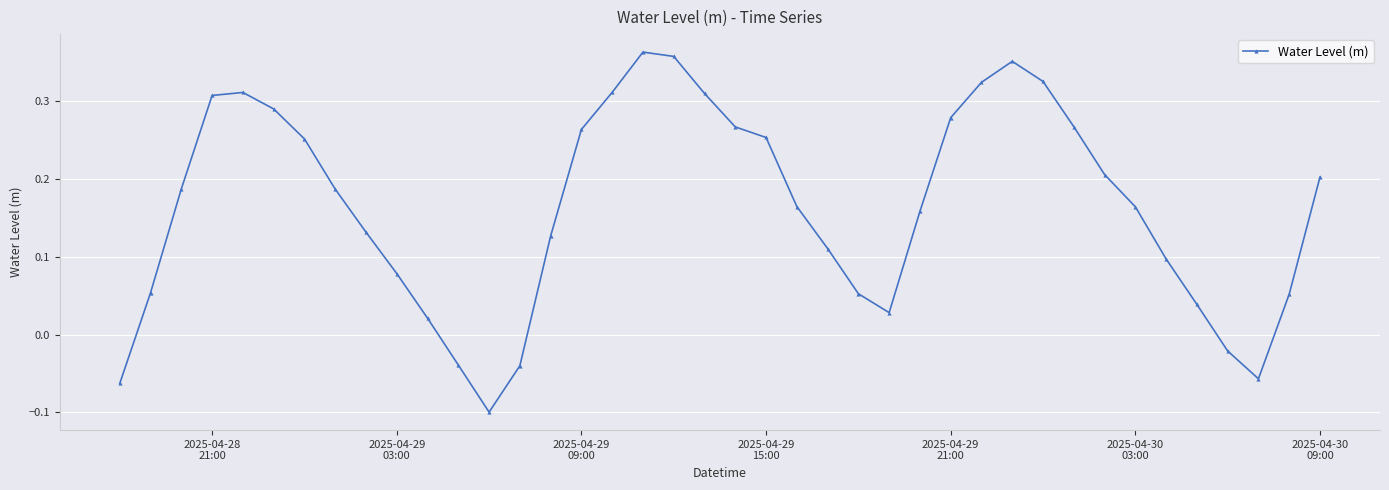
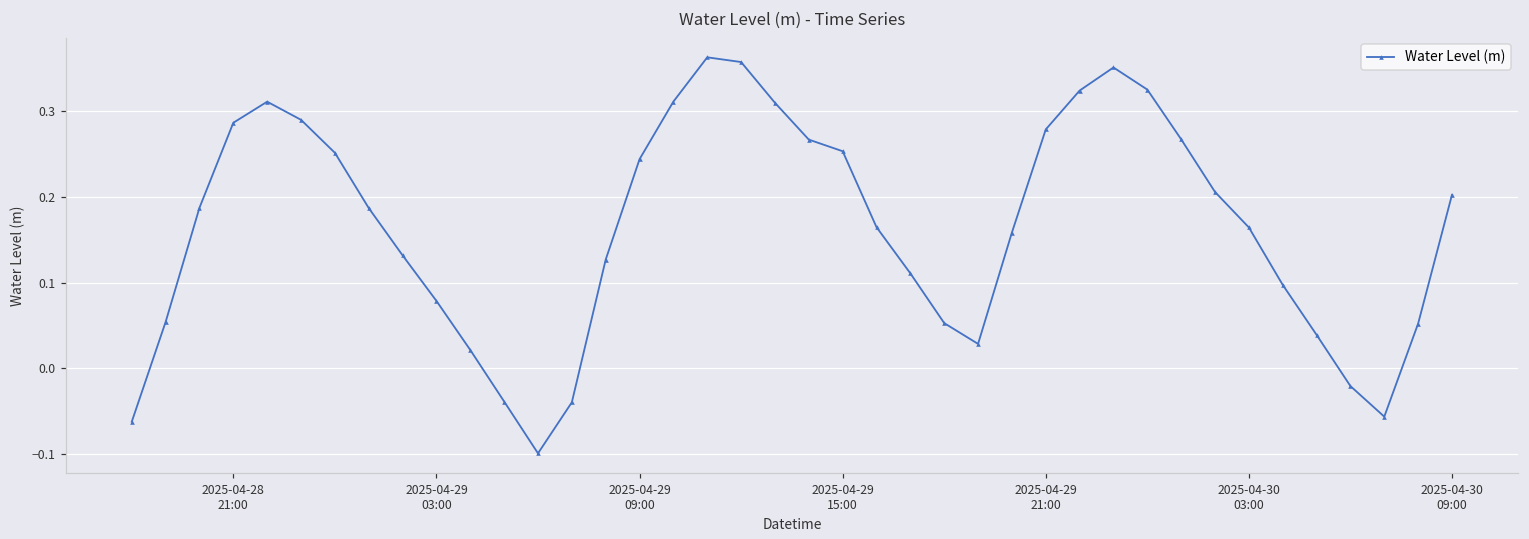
  {
-   "2025-04-28 21:00": 0.31,
+   "2025-04-28 21:00": 0.29,
    "2025-04-29 03:00": 0.08,
-   "2025-04-29 09:00": 0.26,
+   "2025-04-29 09:00": 0.24,
    "2025-04-29 15:00": 0.25,
    "2025-04-29 21:00": 0.28,
    "2025-04-30 03:00": 0.16,
    "2025-04-30 09:00": 0.20
  }
